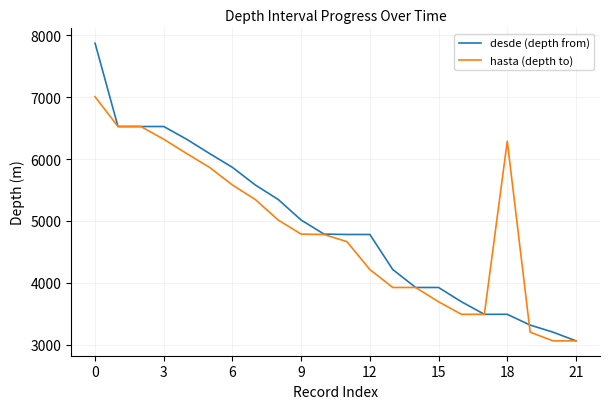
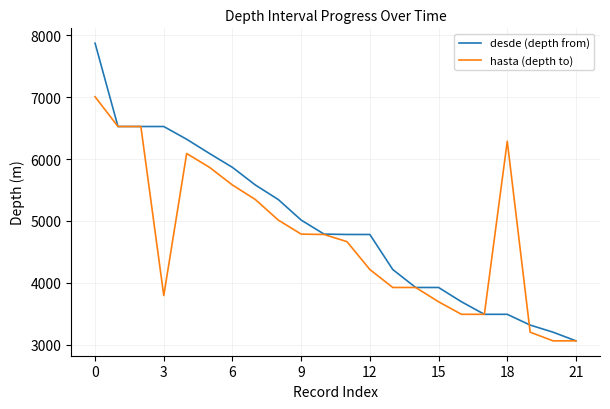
  {
    "desde (depth from)": {
      "0": 7900,
      "3": 6500,
      "6": 5900,
      "9": 5000,
      "12": 4800,
      "15": 3900,
      "18": 3500
    },
    "hasta (depth to)": {
      "0": 7000,
-     "3": 6300,
+     "3": 3800,
      "6": 5600,
      "9": 4800,
      "12": 4200,
      "15": 3700,
      "18": 6300
    }
  }
